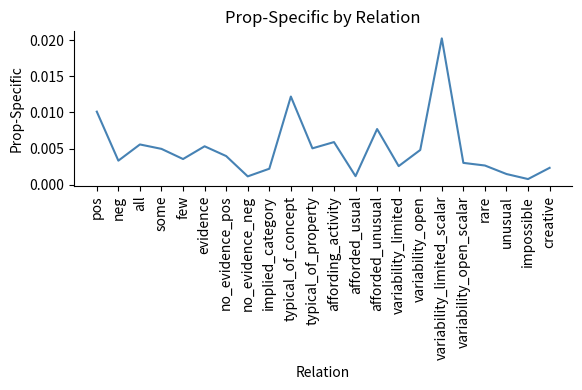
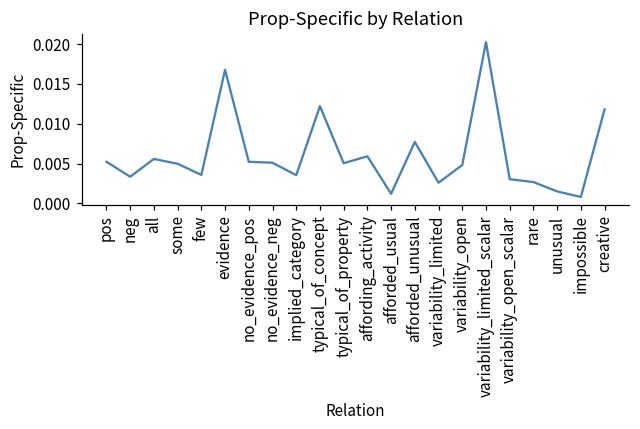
  {
-   "pos": 0.010,
+   "pos": 0.005,
    "neg": 0.003,
    "all": 0.006,
    "some": 0.005,
    "few": 0.004,
-   "evidence": 0.005,
-   "no_evidence_pos": 0.004,
-   "no_evidence_neg": 0.001,
-   "implied_category": 0.002,
+   "evidence": 0.017,
+   "no_evidence_pos": 0.005,
+   "no_evidence_neg": 0.005,
+   "implied_category": 0.004,
    "typical_of_concept": 0.012,
    "typical_of_property": 0.005,
    "affording_activity": 0.006,
    "afforded_usual": 0.001,
    "afforded_unusual": 0.008,
    "variability_limited": 0.003,
    "variability_open": 0.005,
    "variability_limited_scalar": 0.020,
    "variability_open_scalar": 0.003,
    "rare": 0.003,
    "unusual": 0.002,
    "impossible": 0.001,
-   "creative": 0.002
+   "creative": 0.012
  }
